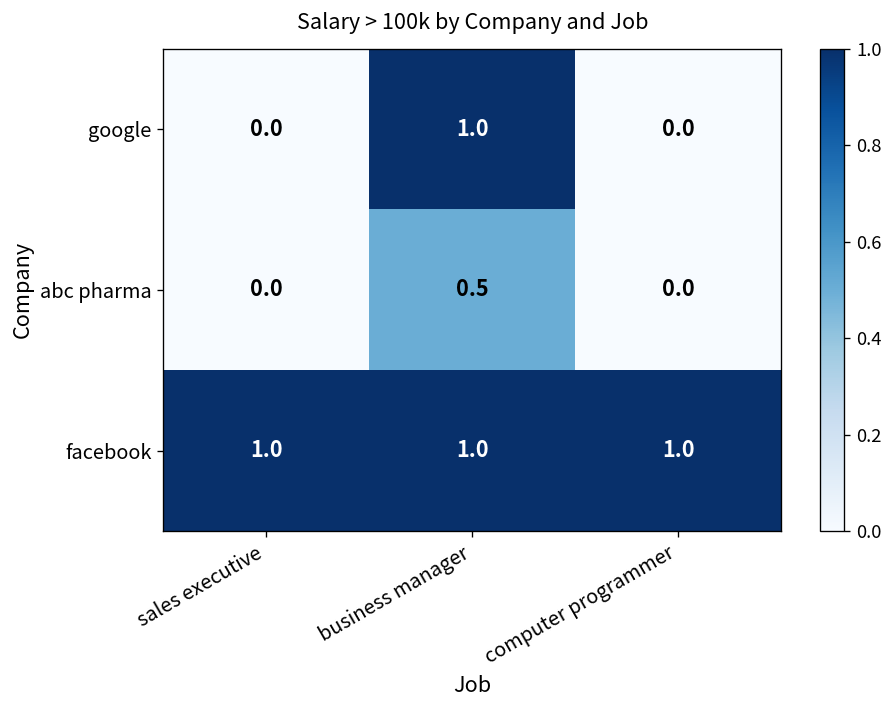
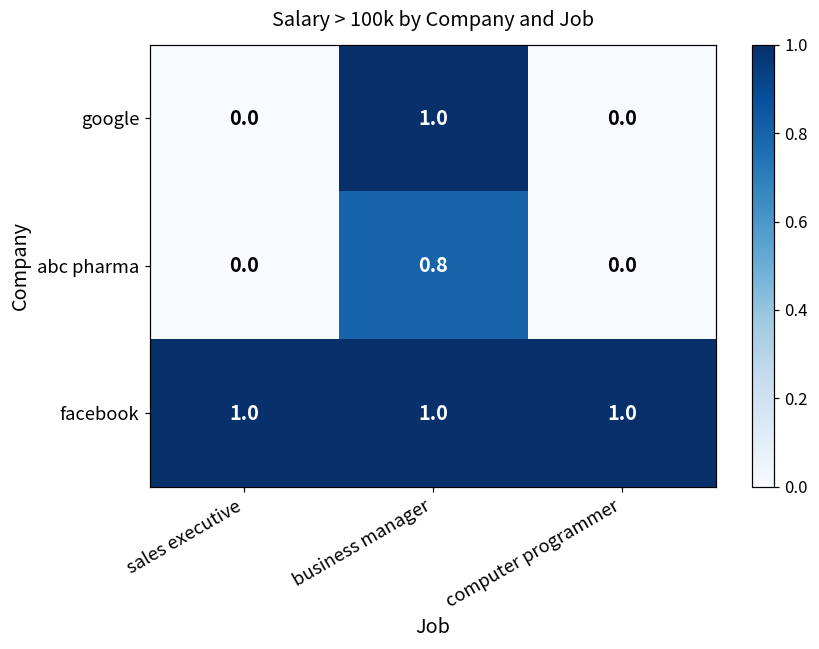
  {
    "google": {
      "sales executive": 0.0,
      "business manager": 1.0,
      "computer programmer": 0.0
    },
    "abc pharma": {
      "sales executive": 0.0,
-     "business manager": 0.5,
+     "business manager": 0.8,
      "computer programmer": 0.0
    },
    "facebook": {
      "sales executive": 1.0,
      "business manager": 1.0,
      "computer programmer": 1.0
    }
  }
